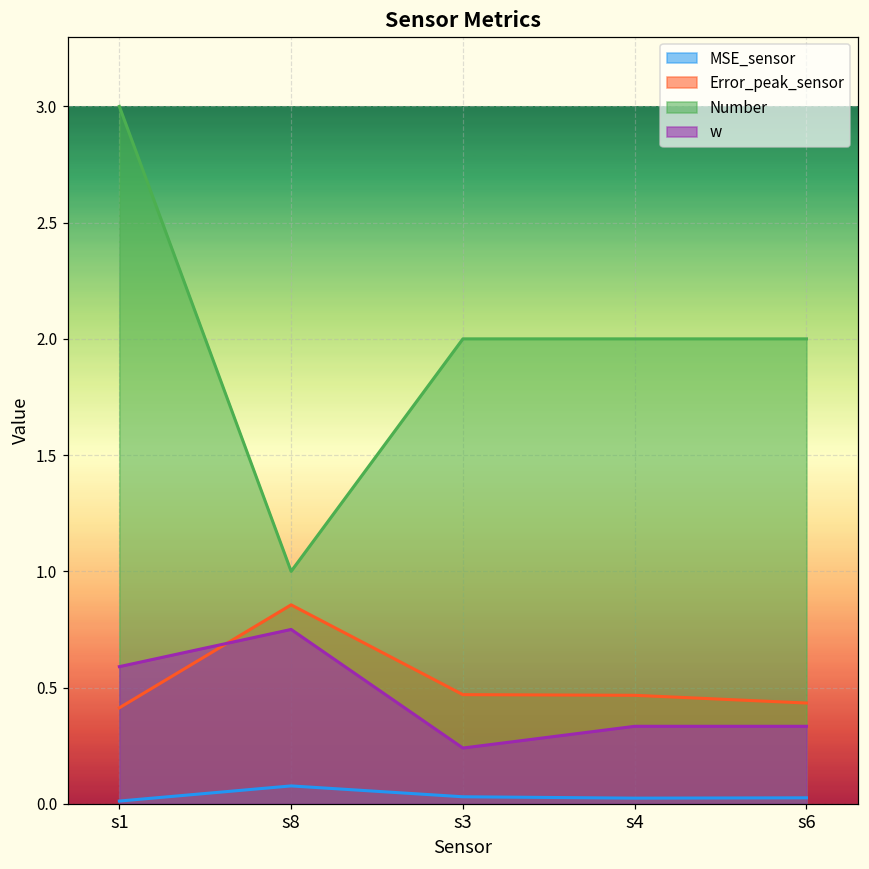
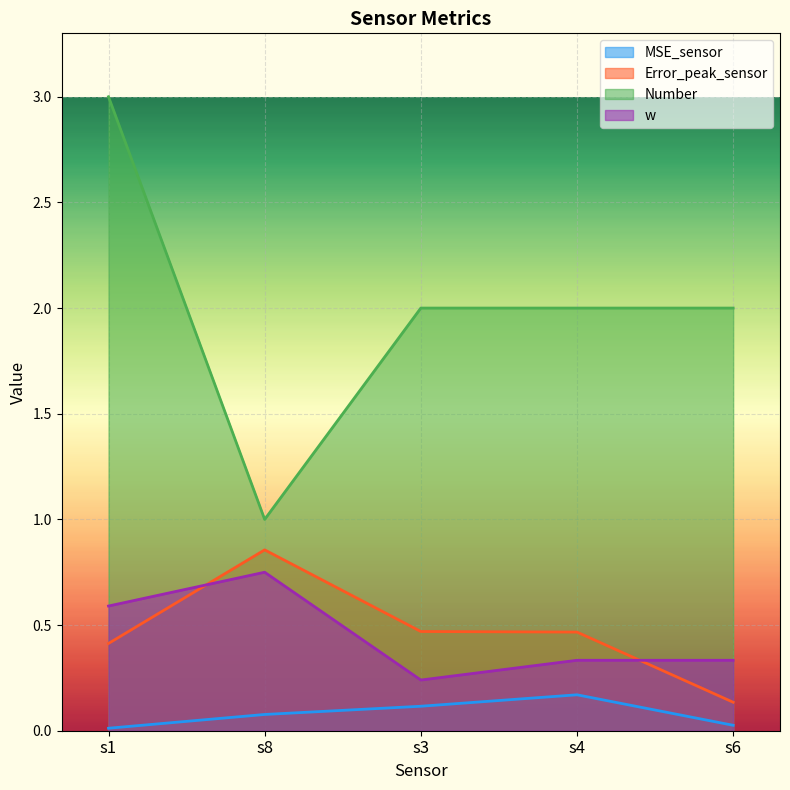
  {
    "MSE_sensor": {
      "s1": 0.01,
      "s8": 0.08,
-     "s3": 0.03,
-     "s4": 0.02,
+     "s3": 0.12,
+     "s4": 0.17,
      "s6": 0.03
    },
    "Error_peak_sensor": {
      "s1": 0.41,
      "s8": 0.86,
      "s3": 0.47,
      "s4": 0.47,
-     "s6": 0.43
+     "s6": 0.13
    },
    "Number": {
      "s1": 3.00,
      "s8": 1.00,
      "s3": 2.00,
      "s4": 2.00,
      "s6": 2.00
    },
    "w": {
      "s1": 0.59,
      "s8": 0.75,
      "s3": 0.24,
      "s4": 0.33,
      "s6": 0.33
    }
  }
